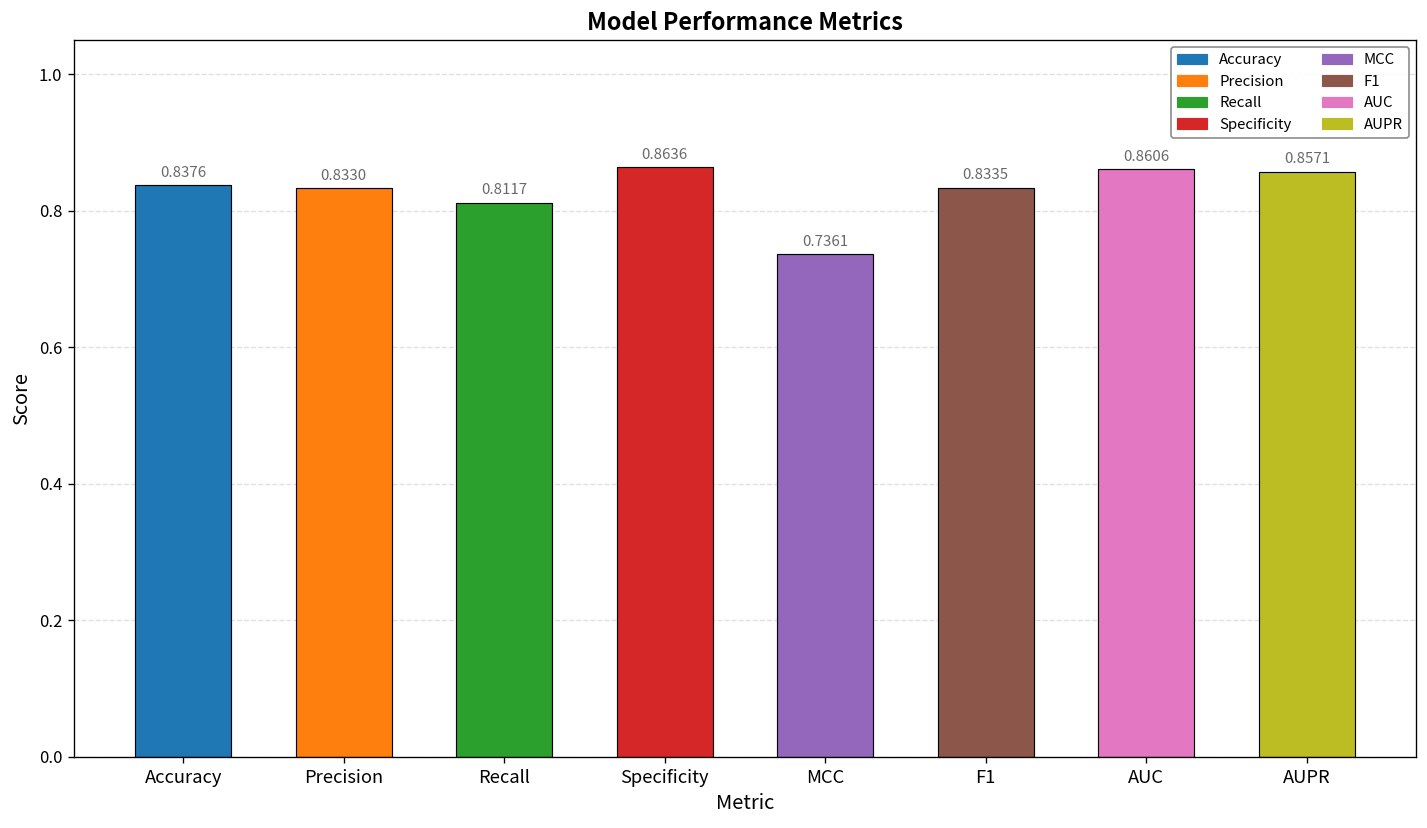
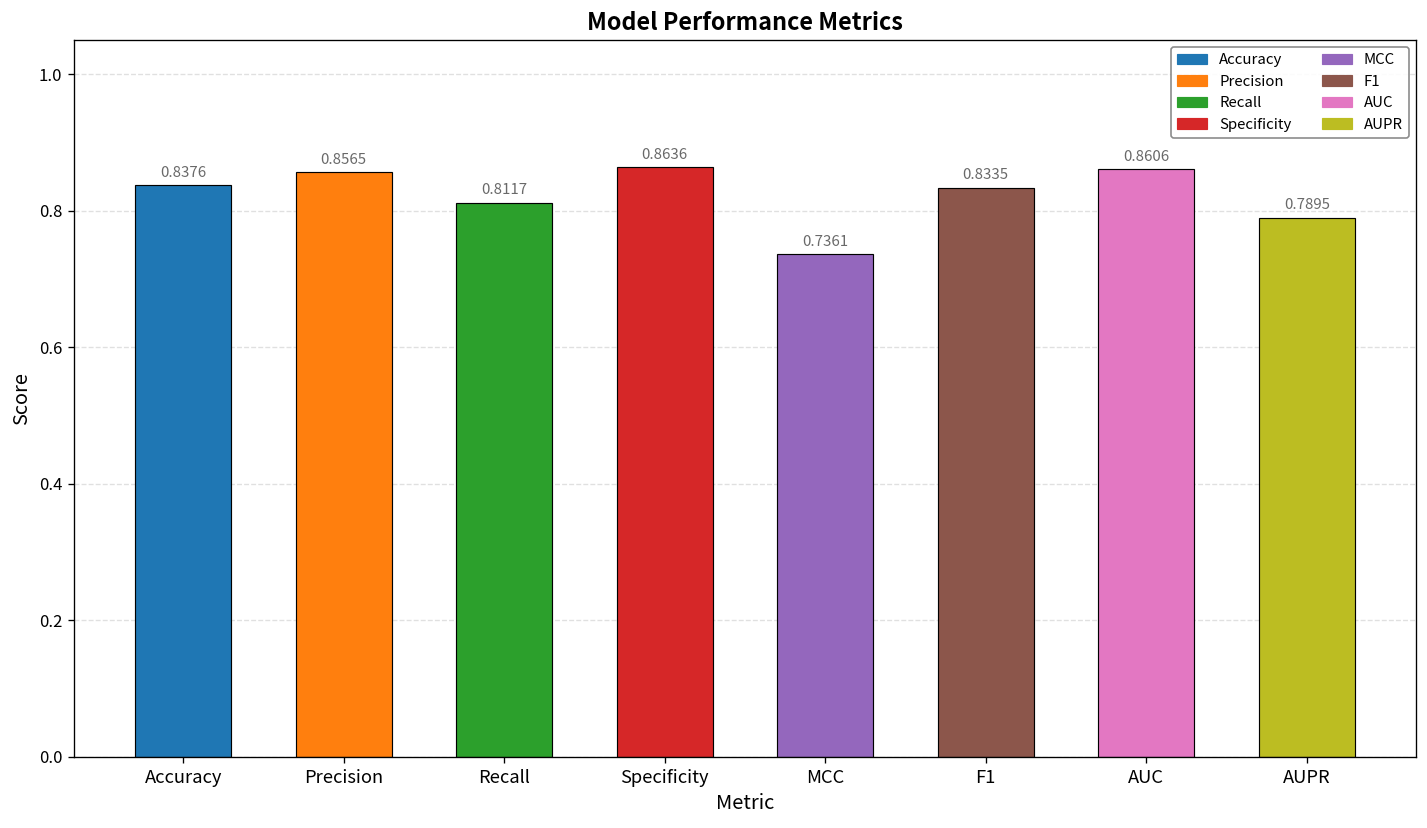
  {
    "Accuracy": 0.8376,
-   "Precision": 0.8330,
+   "Precision": 0.8565,
    "Recall": 0.8117,
    "Specificity": 0.8636,
    "MCC": 0.7361,
    "F1": 0.8335,
    "AUC": 0.8606,
-   "AUPR": 0.8571
+   "AUPR": 0.7895
  }
